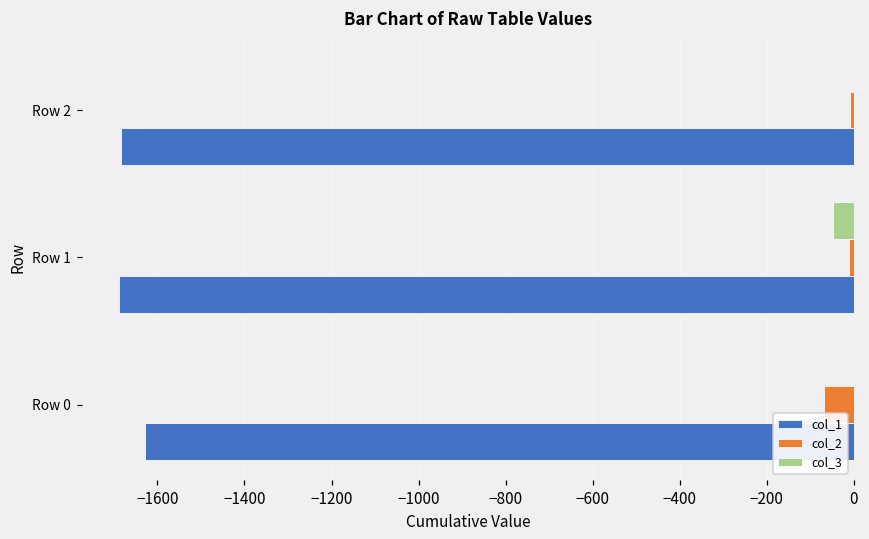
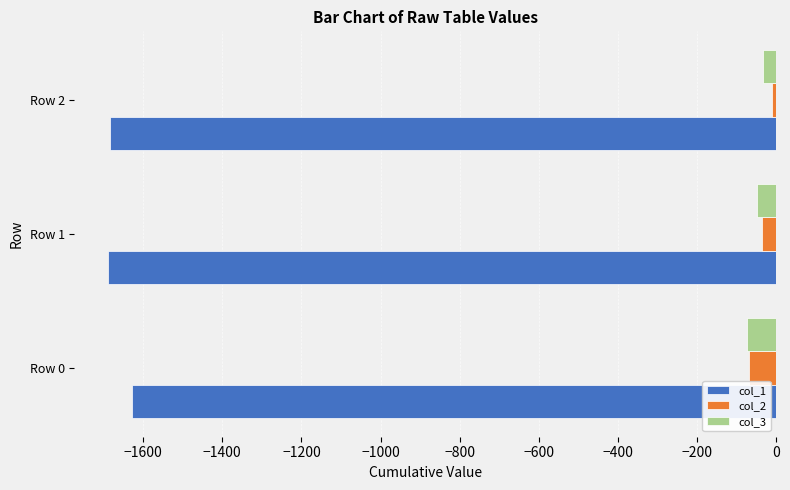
  {
    "col_1": {
      "Row 2": -1680,
      "Row 1": -1690,
      "Row 0": -1630
    },
    "col_2": {
      "Row 2": -10,
-     "Row 1": -10,
+     "Row 1": -40,
      "Row 0": -70
    },
    "col_3": {
-     "Row 2": 0,
+     "Row 2": -30,
      "Row 1": -50,
-     "Row 0": 0
+     "Row 0": -70
    }
  }
